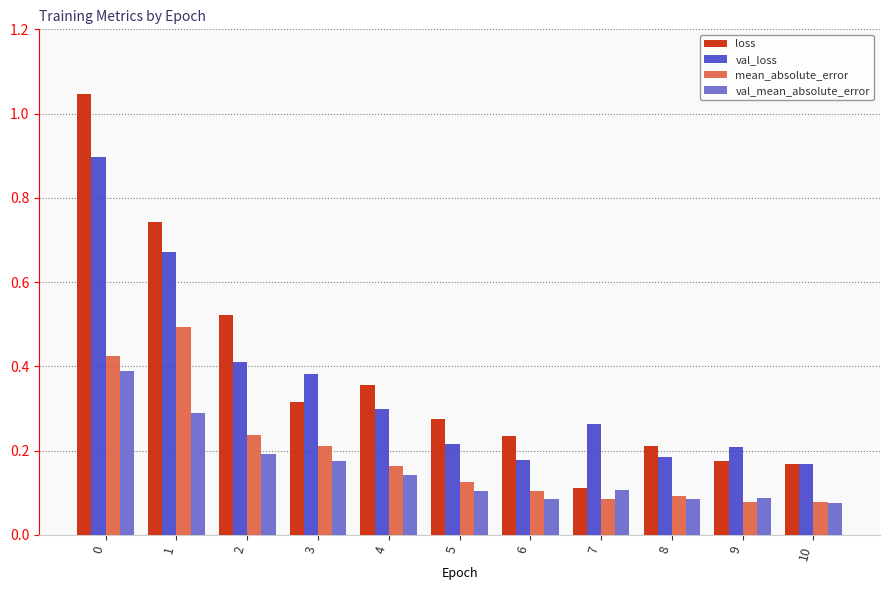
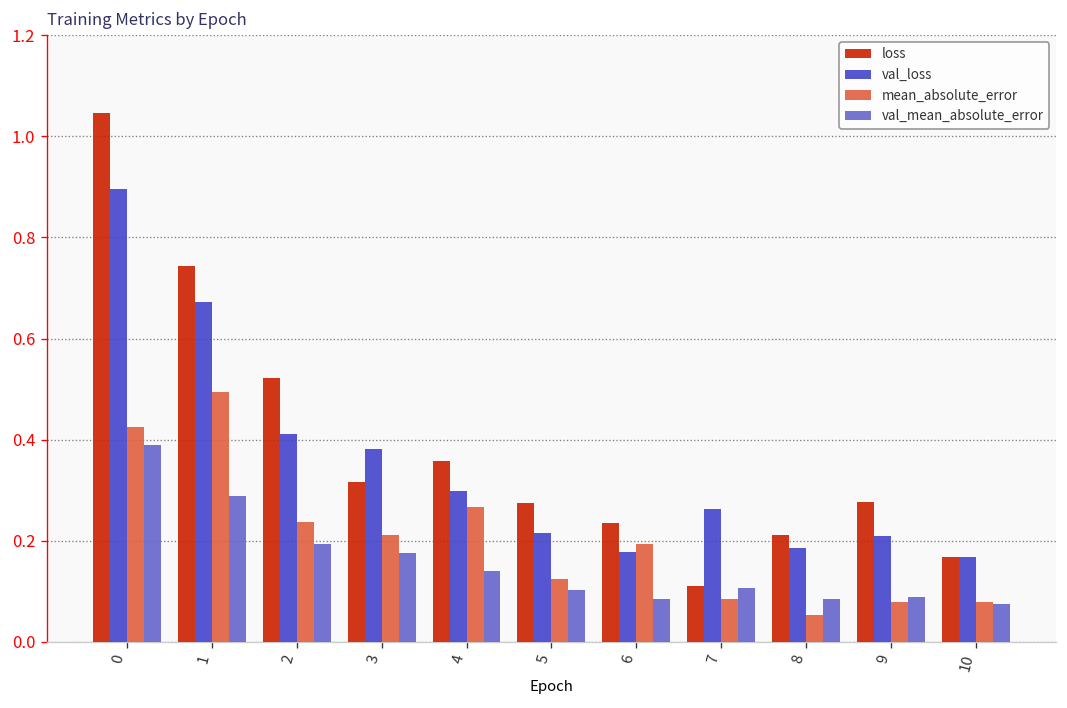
  {
    "loss": {
      "0": 1.05,
      "1": 0.74,
      "2": 0.52,
      "3": 0.32,
      "4": 0.36,
      "5": 0.27,
      "6": 0.23,
      "7": 0.11,
      "8": 0.21,
-     "9": 0.17,
+     "9": 0.28,
      "10": 0.17
    },
    "mean_absolute_error": {
      "0": 0.42,
      "1": 0.49,
      "2": 0.24,
      "3": 0.21,
-     "4": 0.16,
+     "4": 0.27,
      "5": 0.13,
-     "6": 0.10,
+     "6": 0.19,
      "7": 0.09,
-     "8": 0.09,
+     "8": 0.05,
      "9": 0.08,
      "10": 0.08
    }
  }
